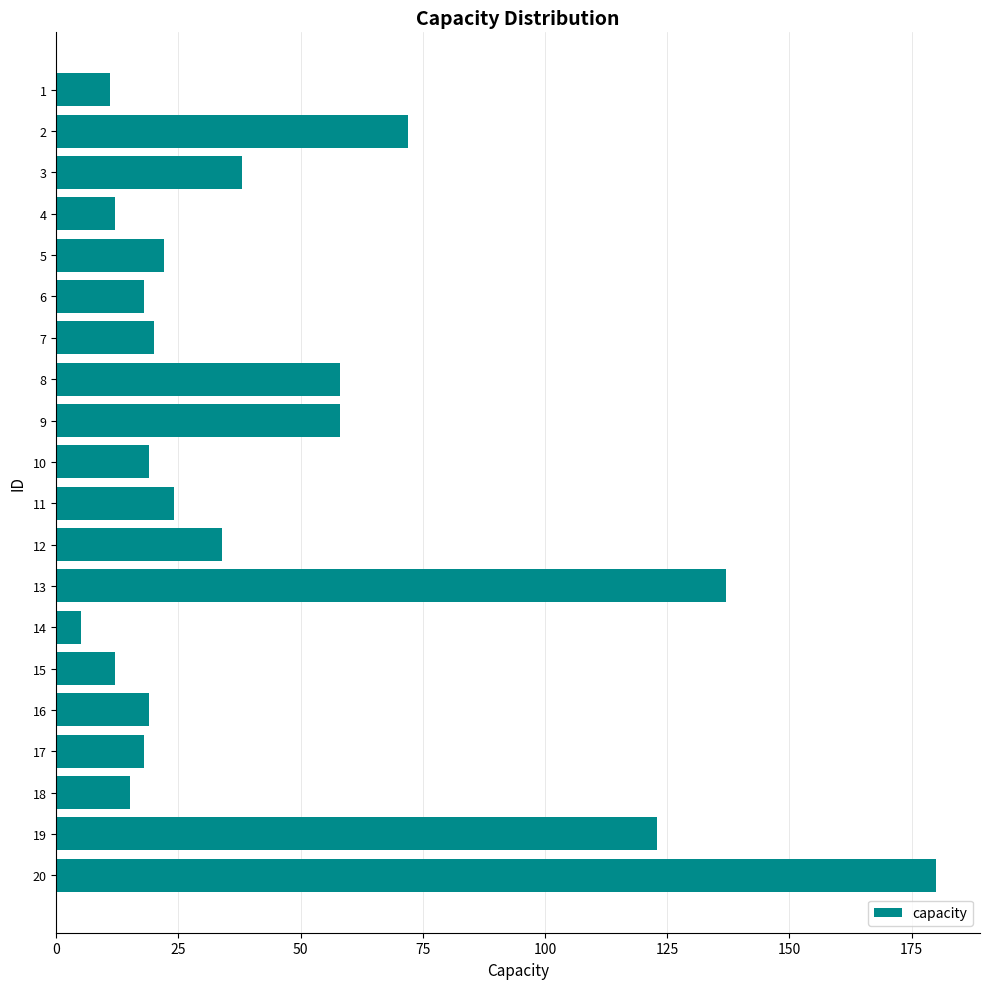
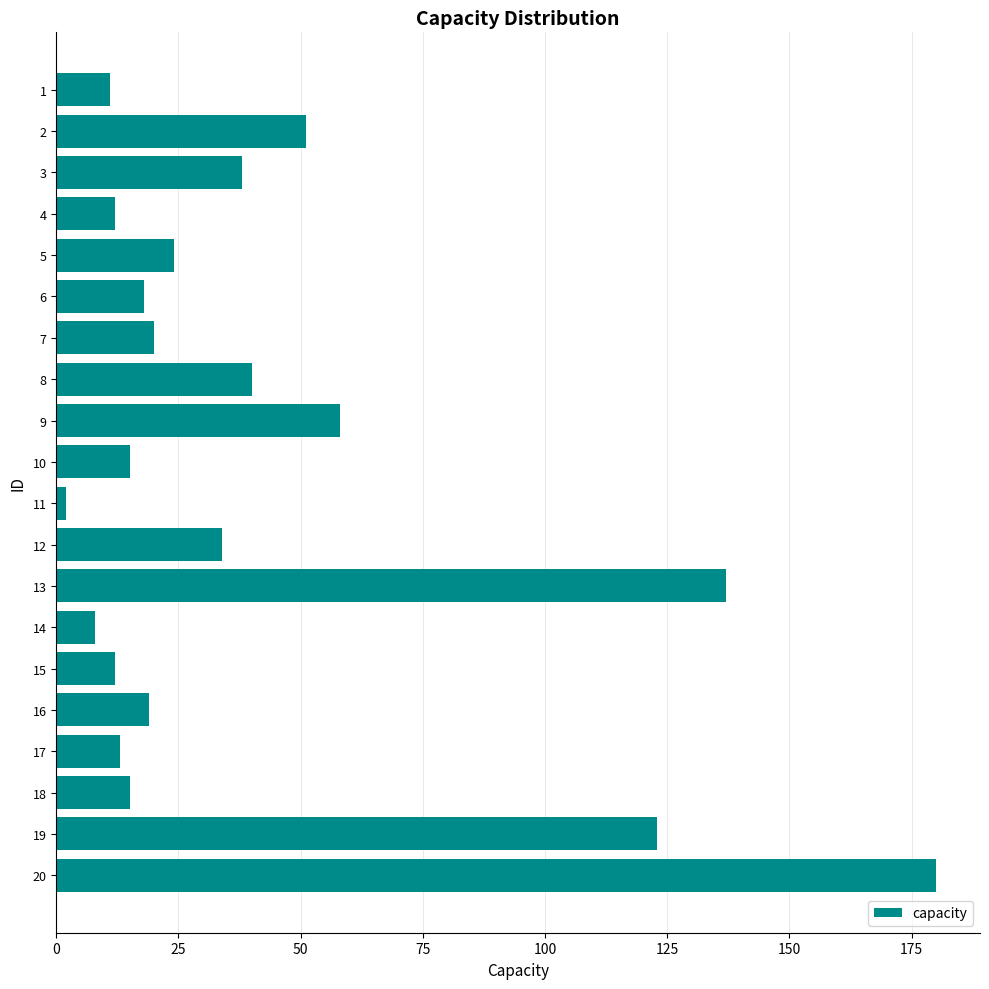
  {
    "1": 11,
-   "2": 72,
+   "2": 51,
    "3": 38,
    "4": 12,
-   "5": 22,
+   "5": 24,
    "6": 18,
    "7": 20,
-   "8": 58,
+   "8": 40,
    "9": 58,
-   "10": 19,
-   "11": 24,
+   "10": 15,
+   "11": 2,
    "12": 34,
    "13": 137,
-   "14": 5,
+   "14": 8,
    "15": 12,
    "16": 19,
-   "17": 18,
+   "17": 13,
    "18": 15,
    "19": 123,
    "20": 180
  }
